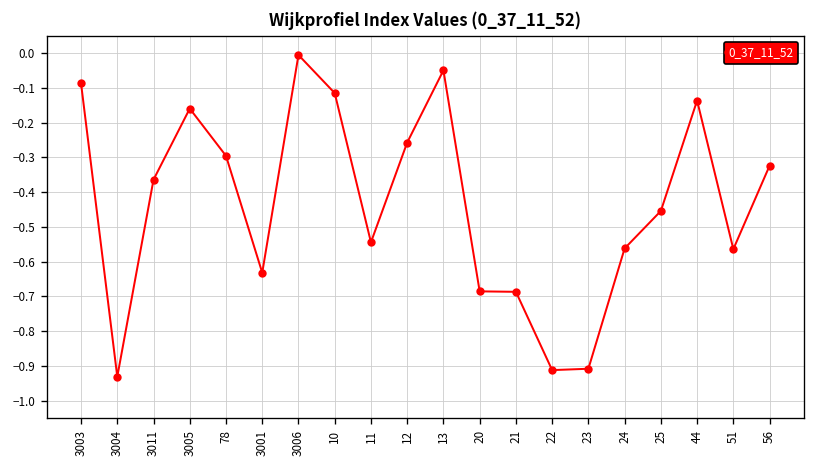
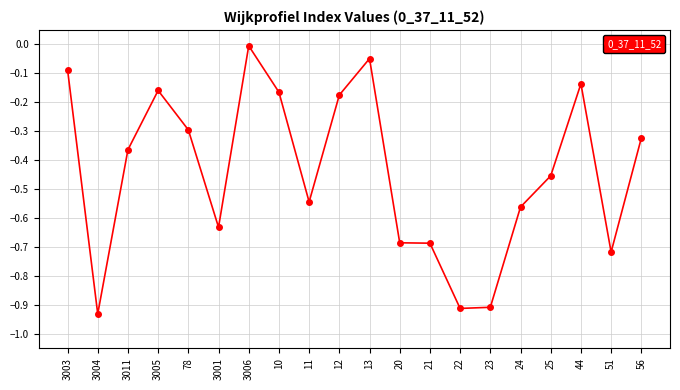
  {
    "3003": -0.09,
    "3004": -0.93,
    "3011": -0.36,
    "3005": -0.16,
    "78": -0.30,
    "3001": -0.63,
    "3006": 0.00,
-   "10": -0.11,
+   "10": -0.17,
    "11": -0.54,
-   "12": -0.26,
+   "12": -0.17,
    "13": -0.05,
    "20": -0.69,
    "21": -0.69,
    "22": -0.91,
    "23": -0.91,
    "24": -0.56,
    "25": -0.45,
    "44": -0.14,
-   "51": -0.56,
+   "51": -0.72,
    "56": -0.32
  }
